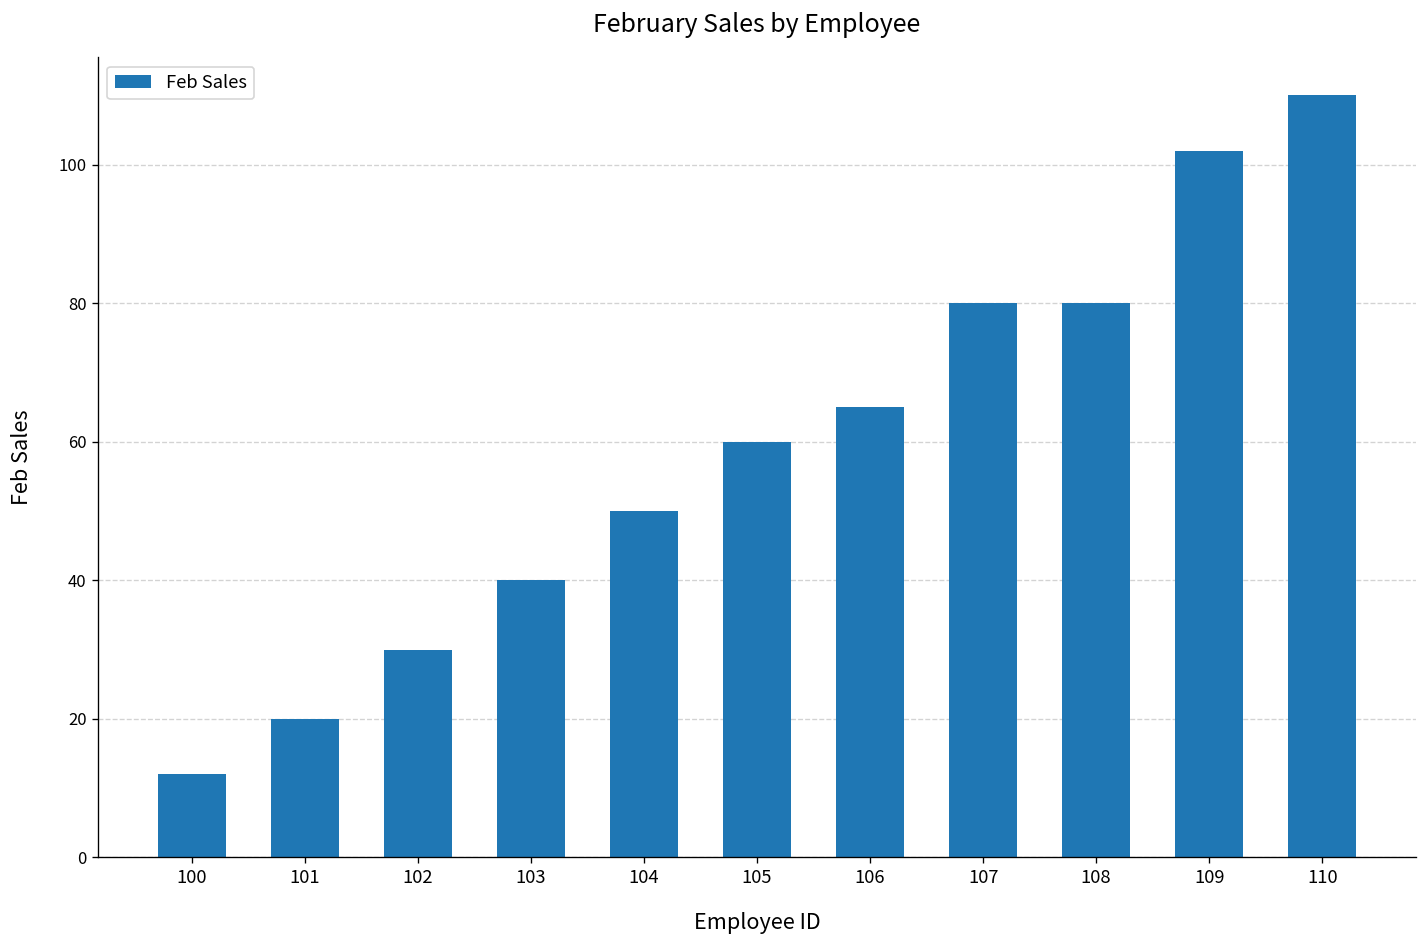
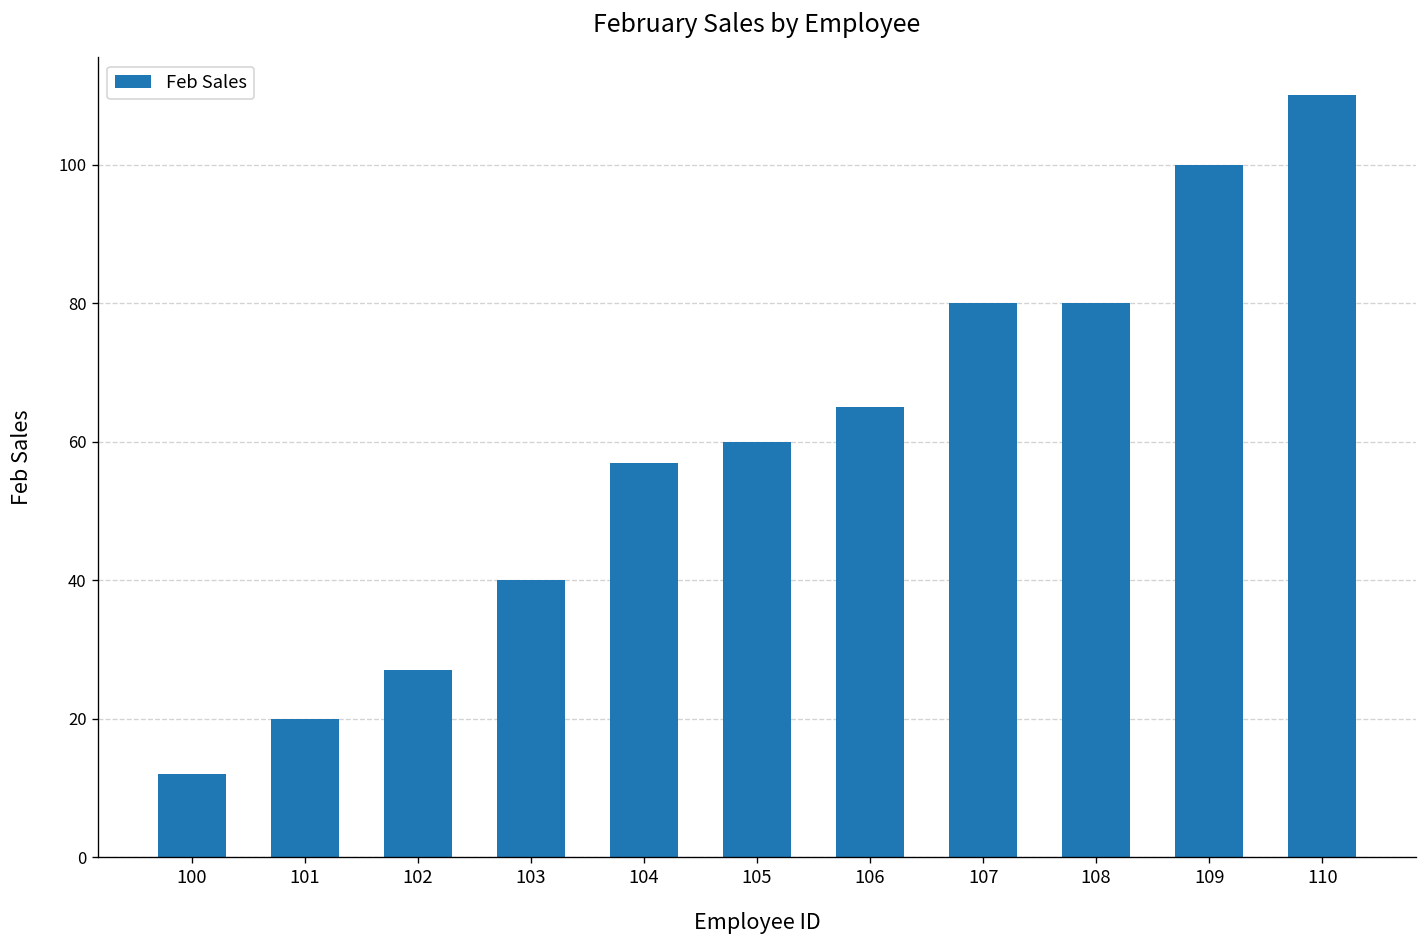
  {
    "100": 12,
    "101": 20,
-   "102": 30,
+   "102": 27,
    "103": 40,
-   "104": 50,
+   "104": 57,
    "105": 60,
    "106": 65,
    "107": 80,
    "108": 80,
-   "109": 102,
+   "109": 100,
    "110": 110
  }
